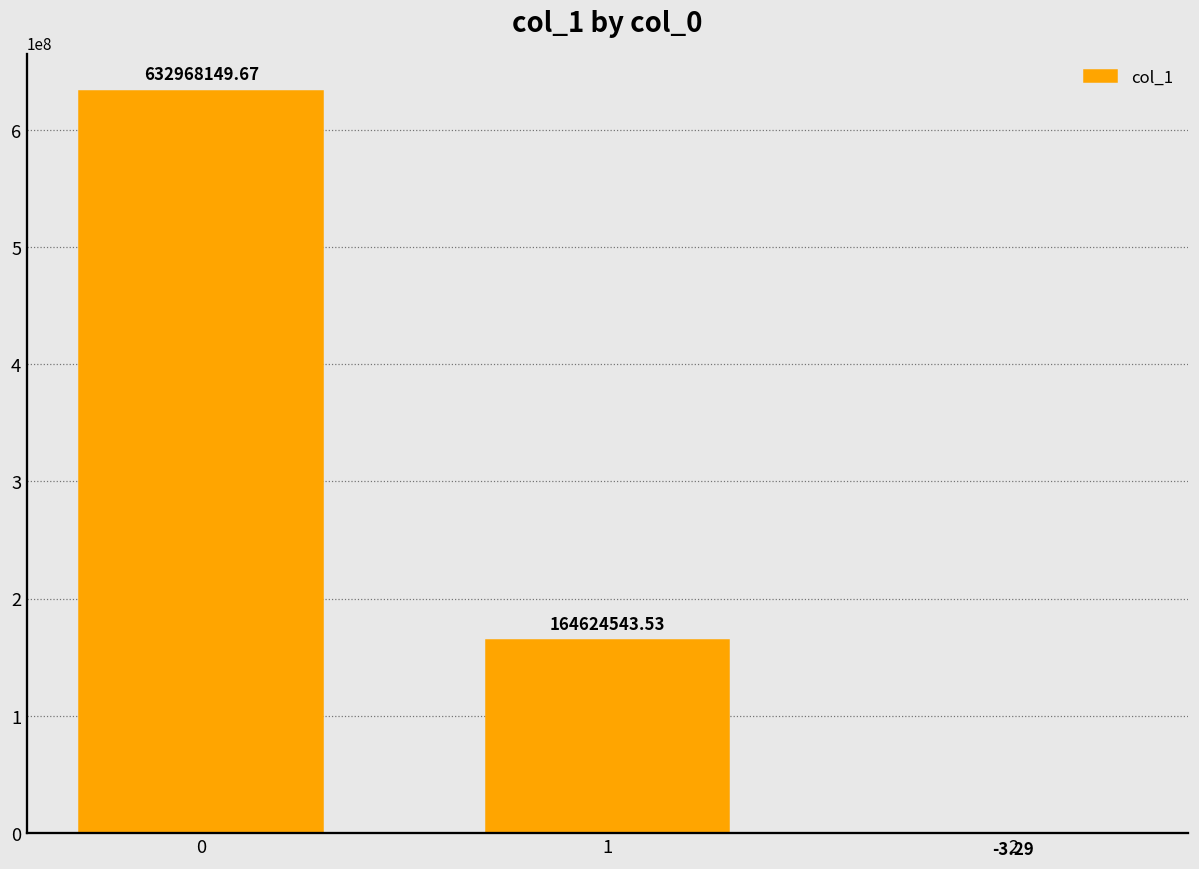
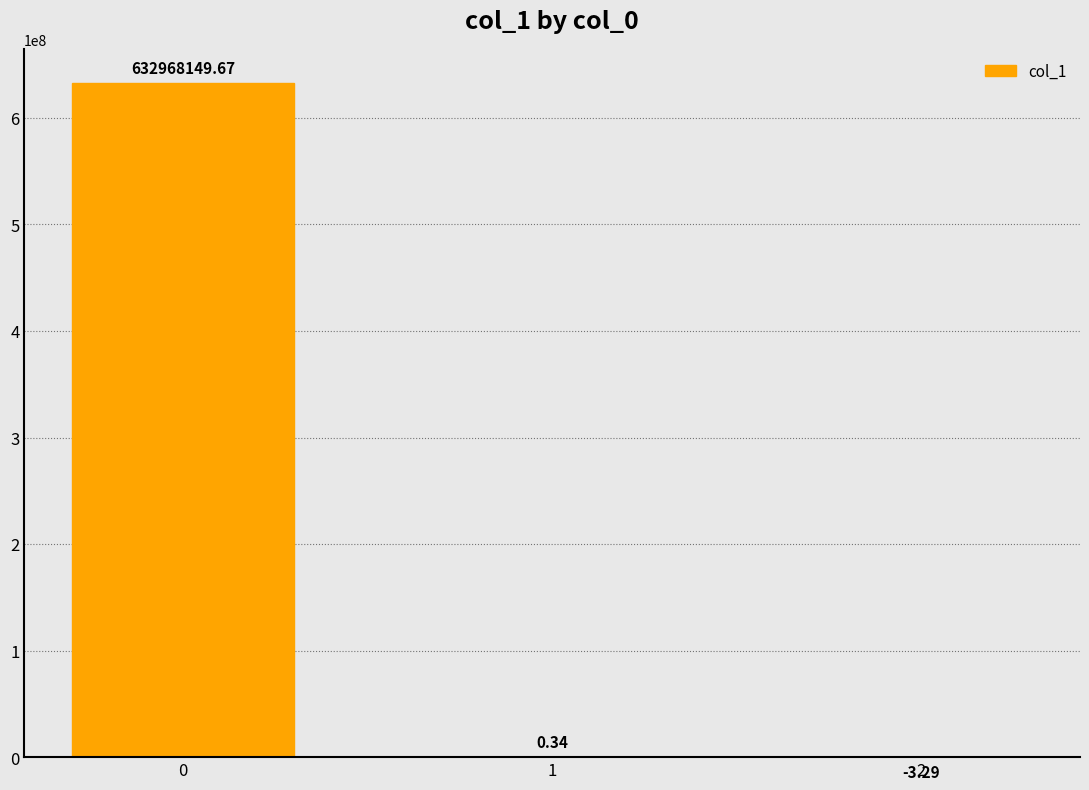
  {
    "0": 632968149.67,
-   "1": 164624543.53,
+   "1": 0.34,
    "2": -3.29
  }
